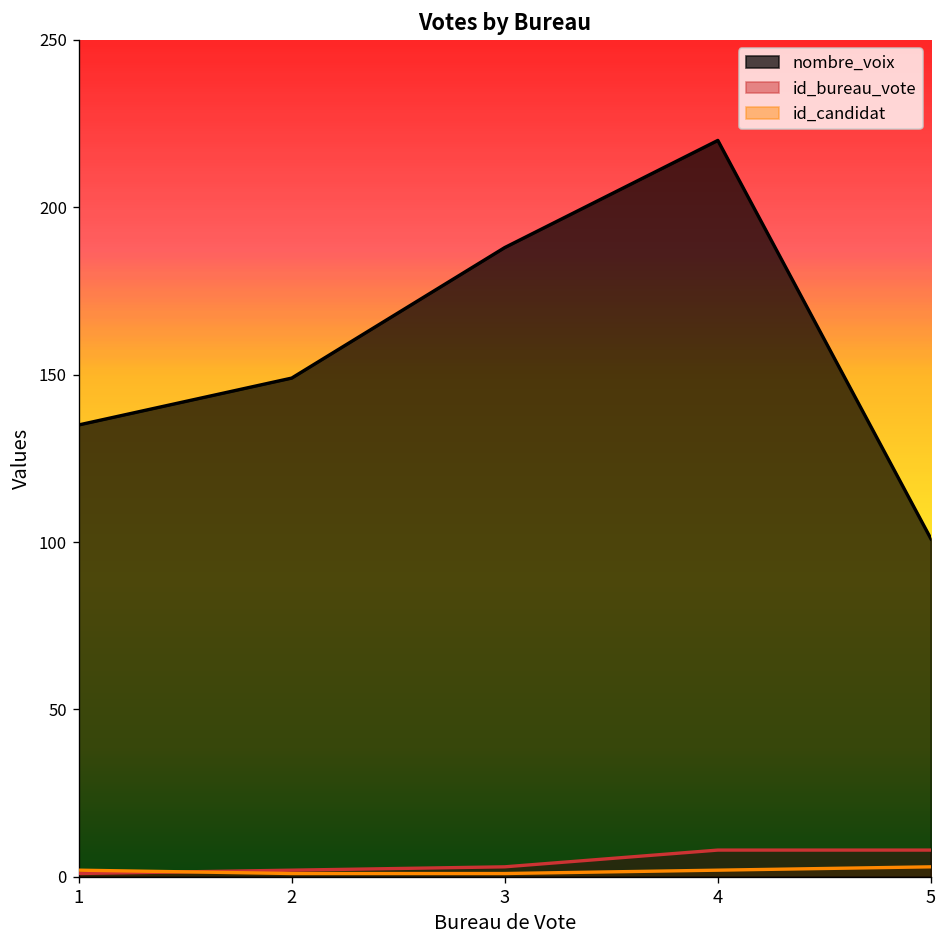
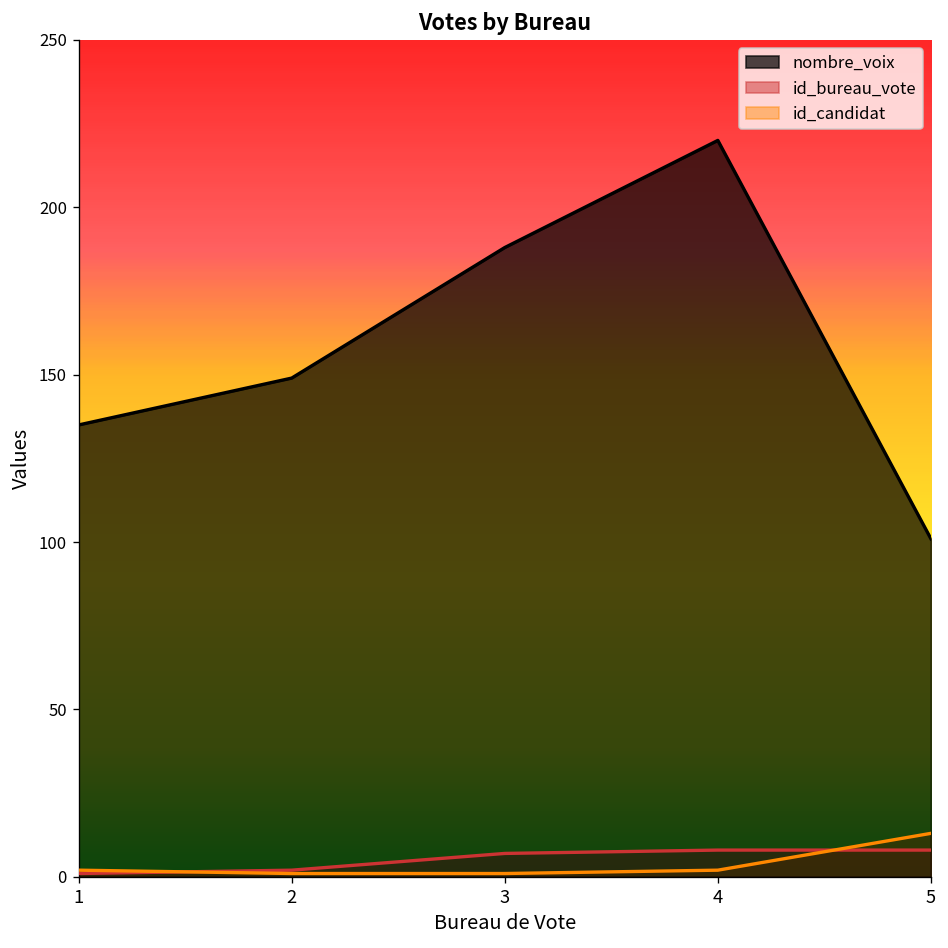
  {
    "nombre_voix": {
      "1": 135,
      "2": 149,
      "3": 188,
      "4": 220,
      "5": 101
    },
    "id_bureau_vote": {
      "1": 1,
      "2": 2,
-     "3": 3,
+     "3": 7,
      "4": 8,
      "5": 8
    },
    "id_candidat": {
      "1": 2,
      "2": 1,
      "3": 1,
      "4": 2,
-     "5": 3
+     "5": 13
    }
  }
